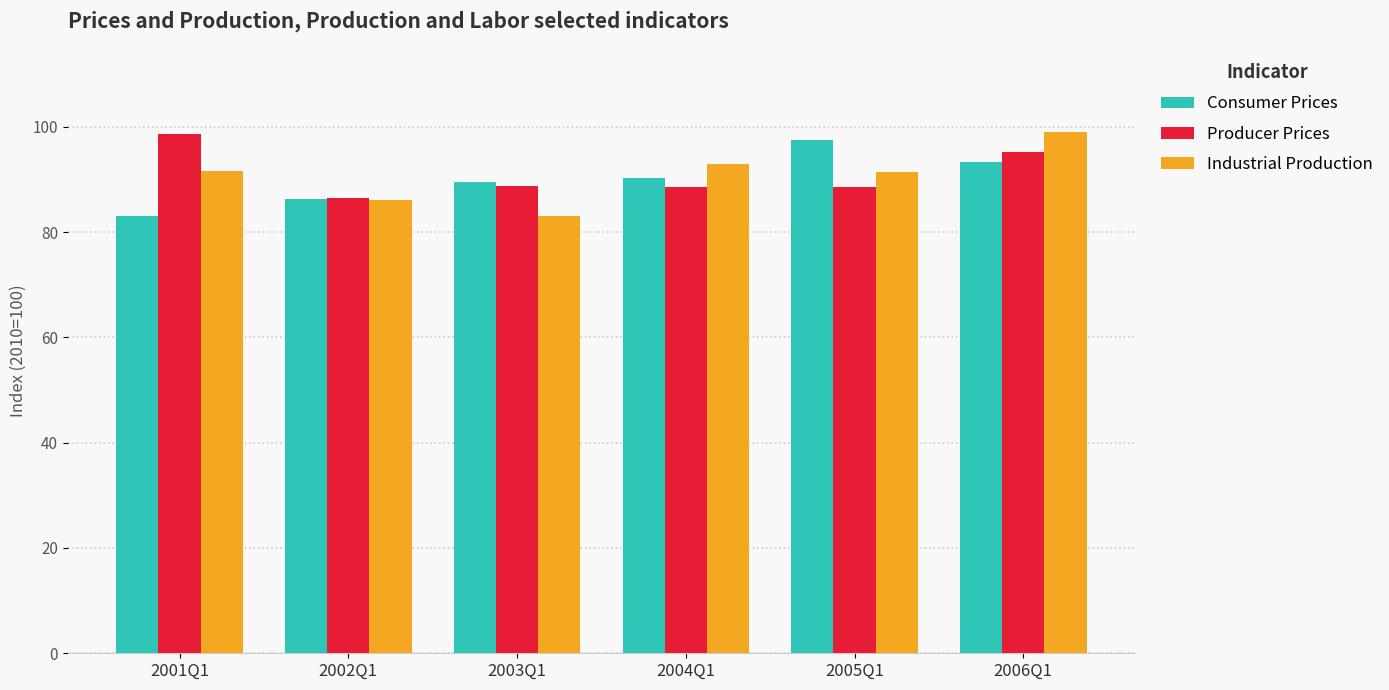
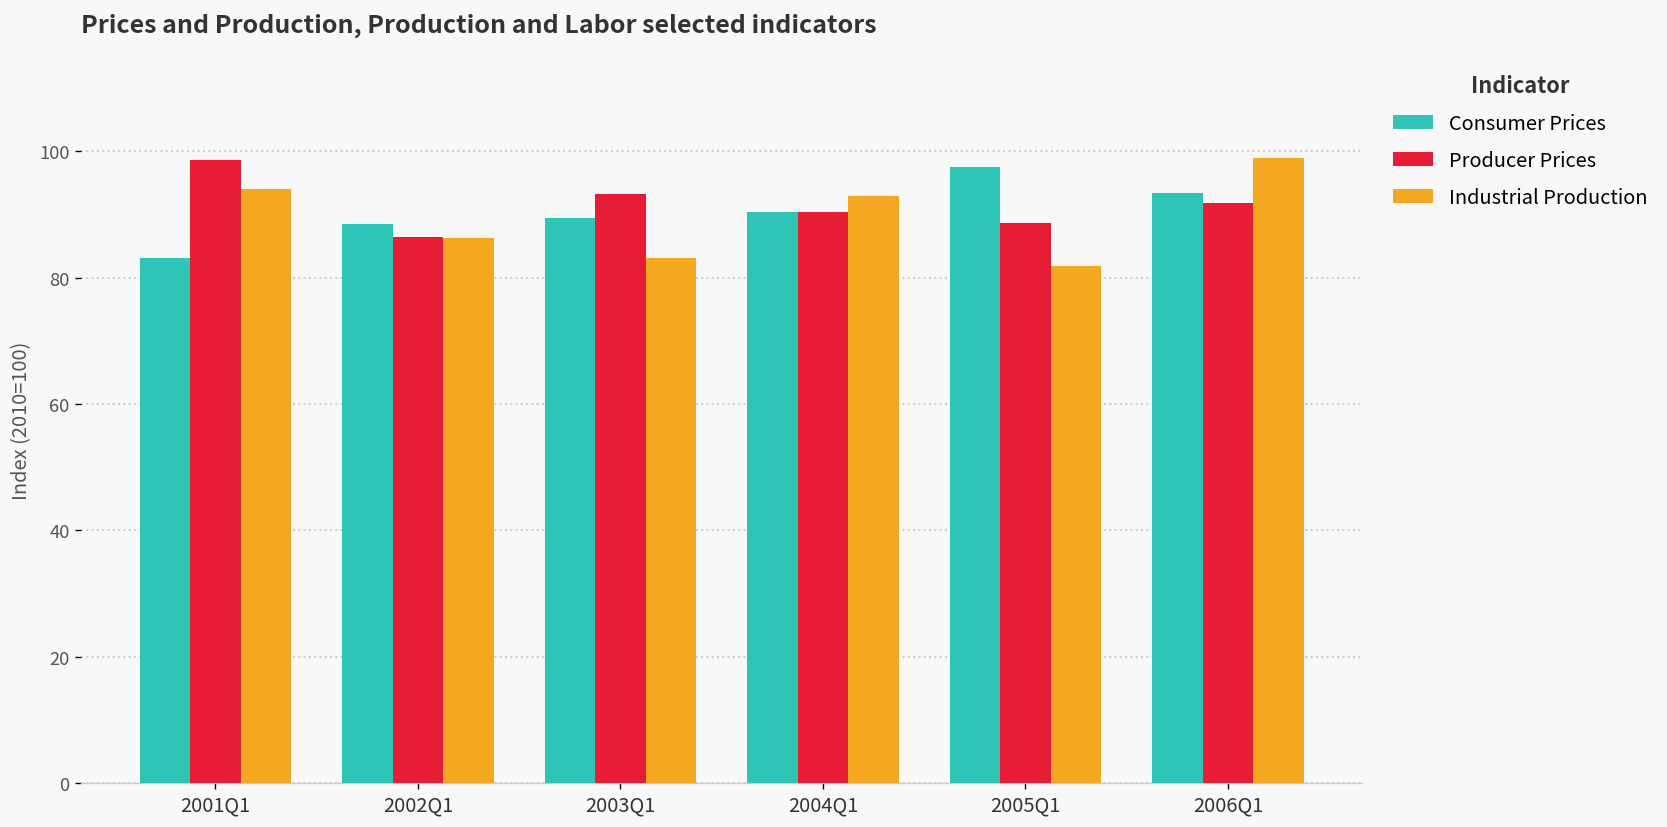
  {
    "Consumer Prices": {
      "2001Q1": 83,
-     "2002Q1": 86,
+     "2002Q1": 88,
      "2003Q1": 89,
      "2004Q1": 90,
      "2005Q1": 98,
      "2006Q1": 93
    },
    "Producer Prices": {
      "2001Q1": 99,
      "2002Q1": 86,
-     "2003Q1": 89,
-     "2004Q1": 88,
+     "2003Q1": 93,
+     "2004Q1": 90,
      "2005Q1": 89,
-     "2006Q1": 95
+     "2006Q1": 92
    },
    "Industrial Production": {
-     "2001Q1": 92,
+     "2001Q1": 94,
      "2002Q1": 86,
      "2003Q1": 83,
      "2004Q1": 93,
-     "2005Q1": 91,
+     "2005Q1": 82,
      "2006Q1": 99
    }
  }
